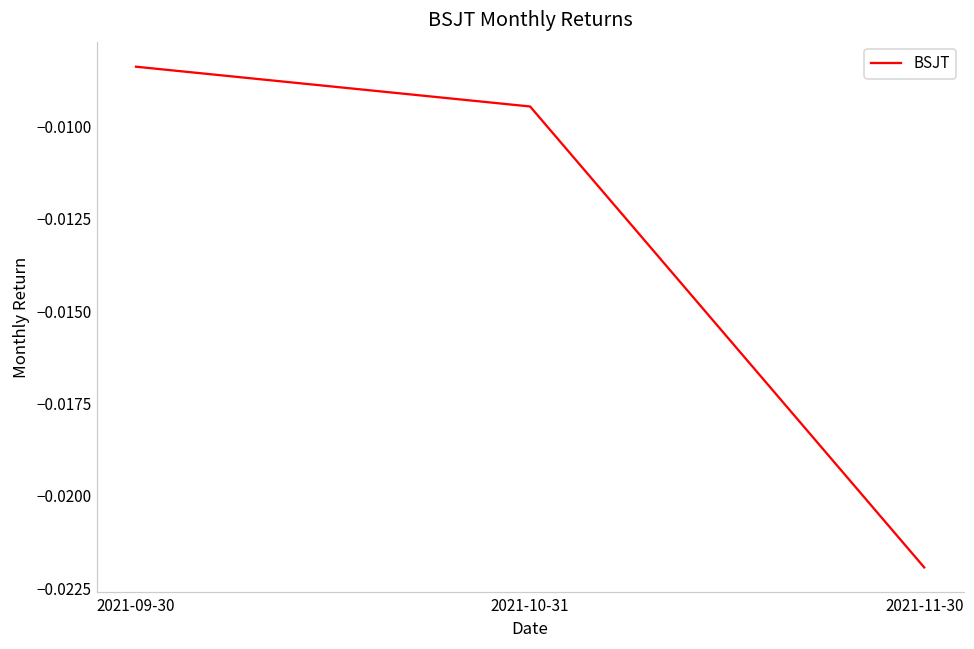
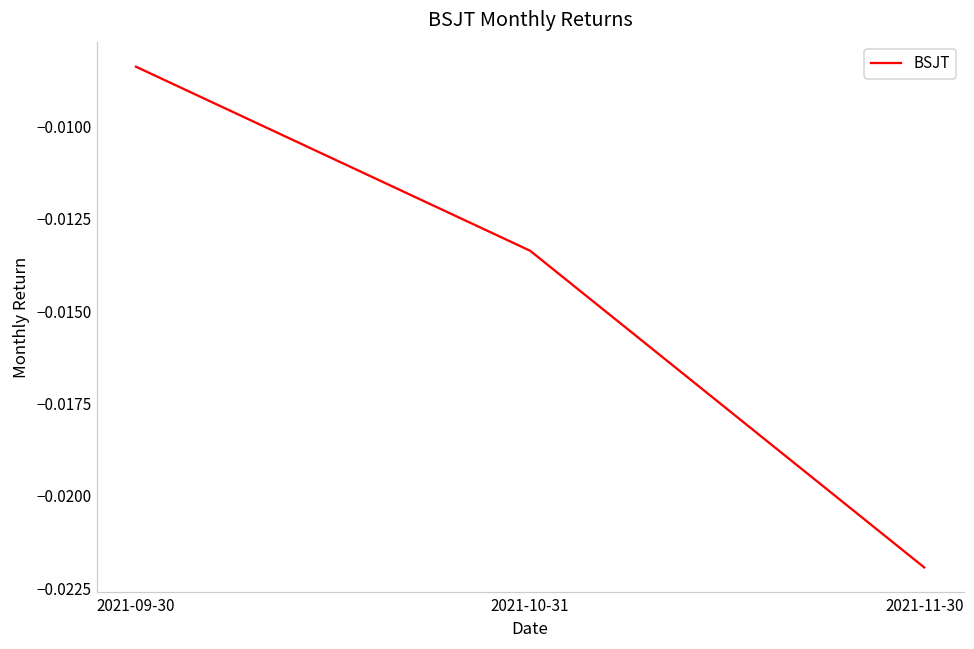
  {
    "2021-09-30": -0.0084,
-   "2021-10-31": -0.0095,
+   "2021-10-31": -0.0134,
    "2021-11-30": -0.0219
  }
